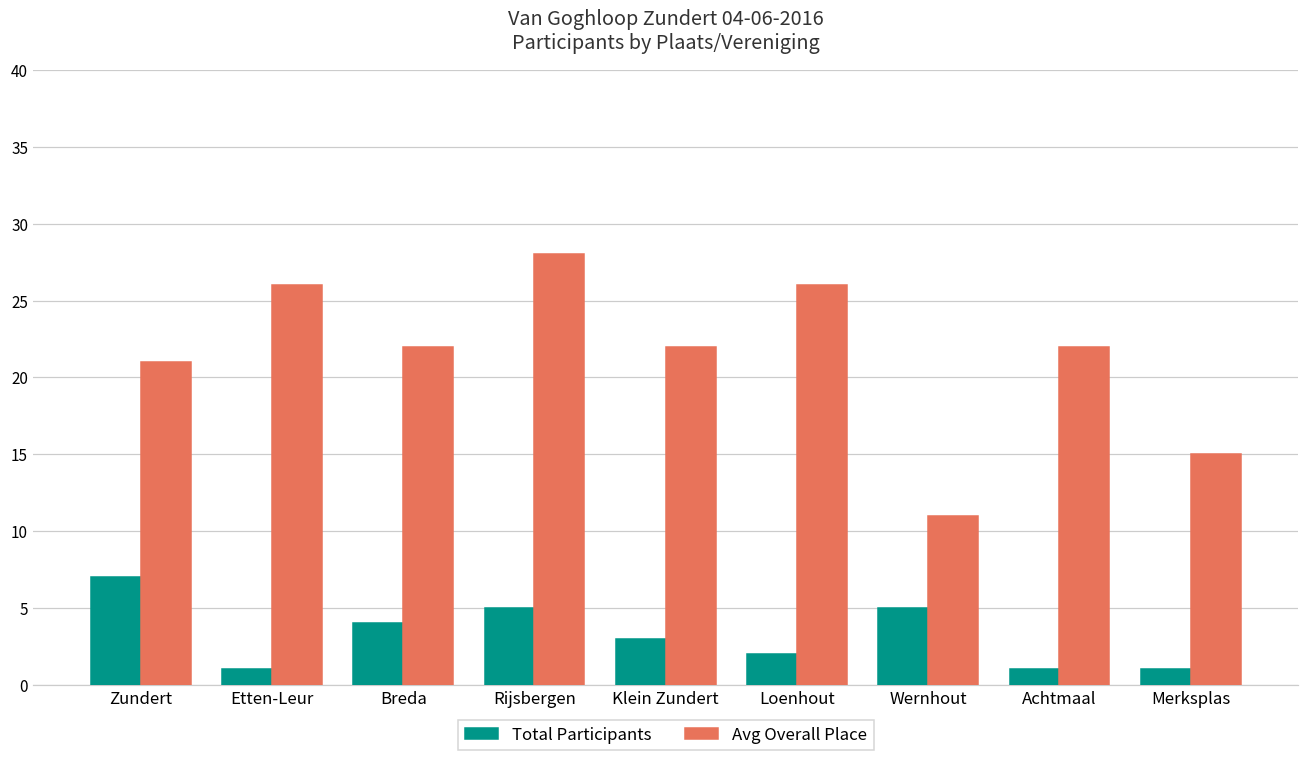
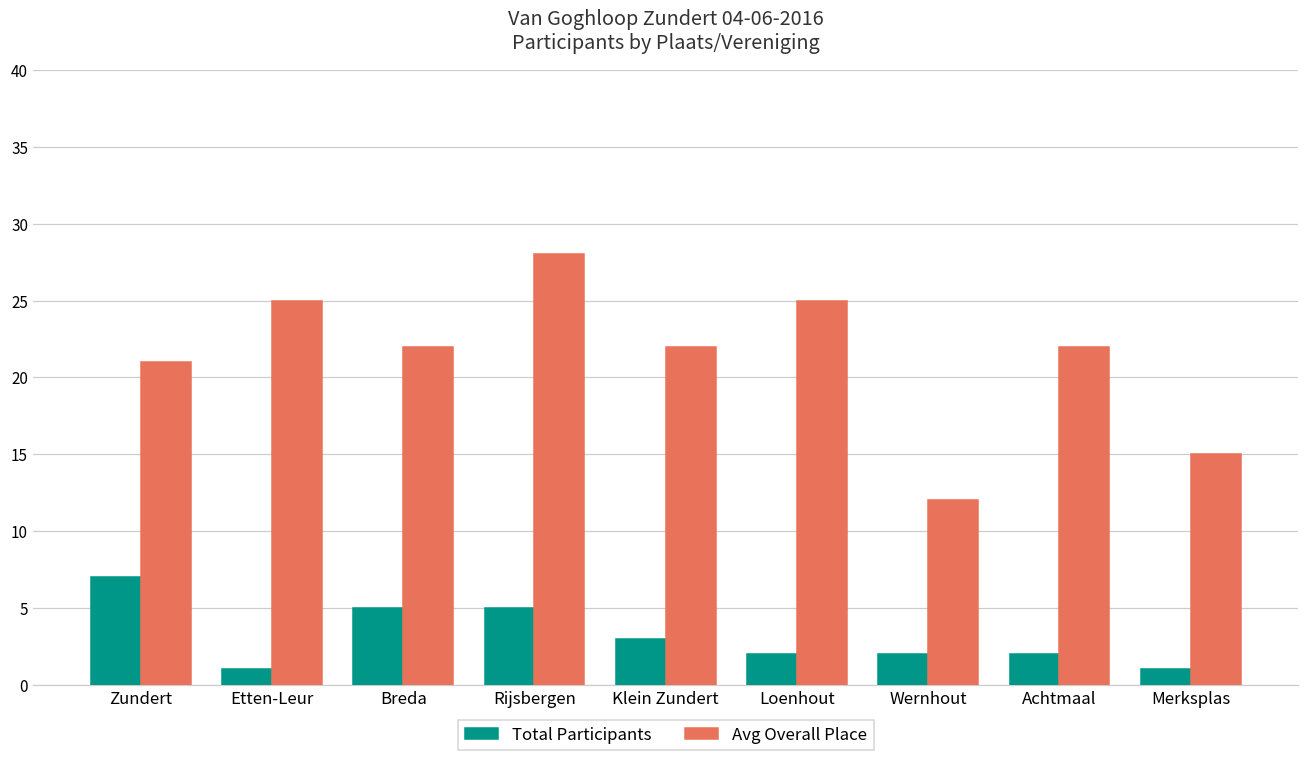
  {
    "Total Participants": {
      "Zundert": 7,
      "Etten-Leur": 1,
-     "Breda": 4,
+     "Breda": 5,
      "Rijsbergen": 5,
      "Klein Zundert": 3,
      "Loenhout": 2,
-     "Wernhout": 5,
-     "Achtmaal": 1,
+     "Wernhout": 2,
+     "Achtmaal": 2,
      "Merksplas": 1
    },
    "Avg Overall Place": {
      "Zundert": 21,
-     "Etten-Leur": 26,
+     "Etten-Leur": 25,
      "Breda": 22,
      "Rijsbergen": 28,
      "Klein Zundert": 22,
-     "Loenhout": 26,
-     "Wernhout": 11,
+     "Loenhout": 25,
+     "Wernhout": 12,
      "Achtmaal": 22,
      "Merksplas": 15
    }
  }
